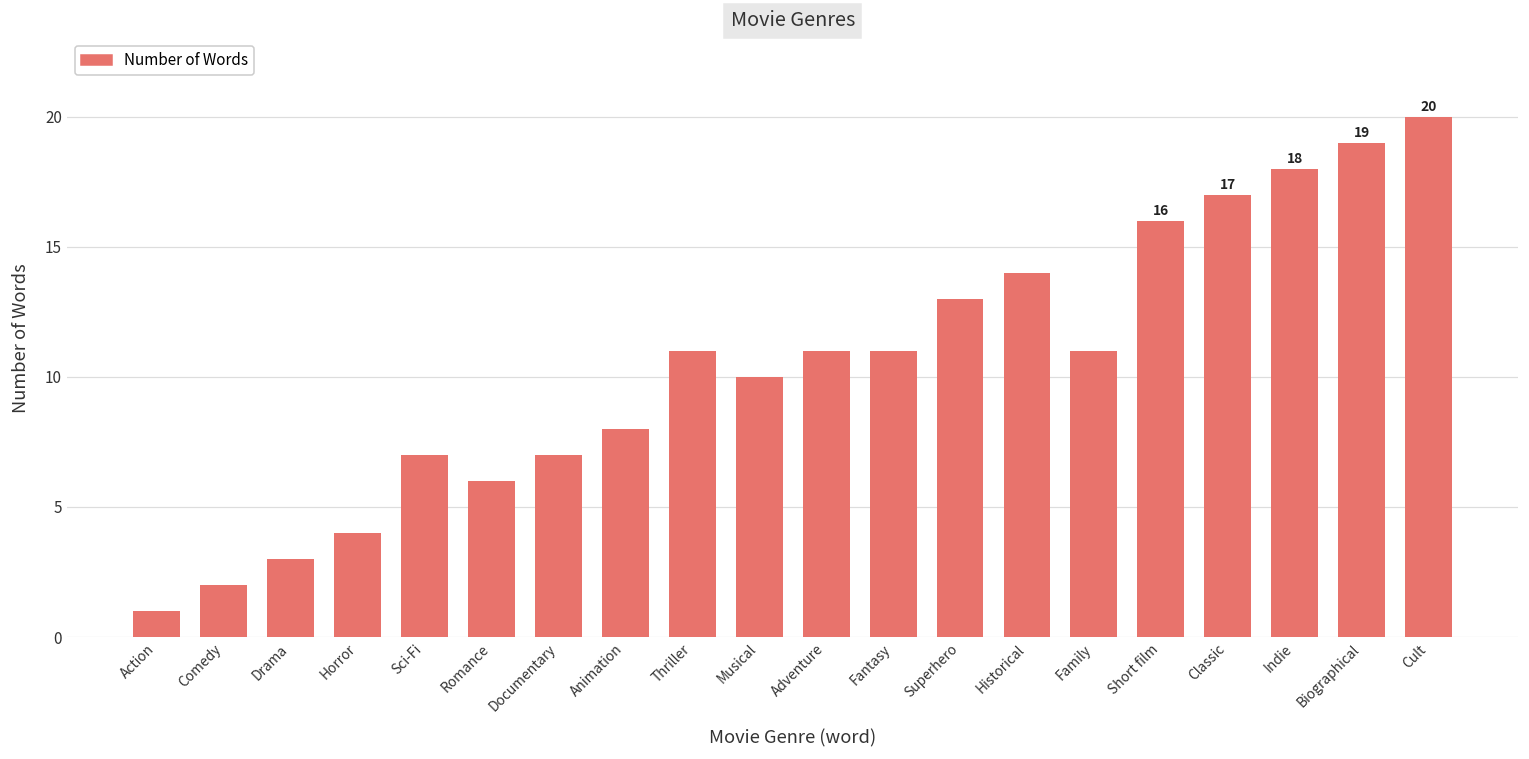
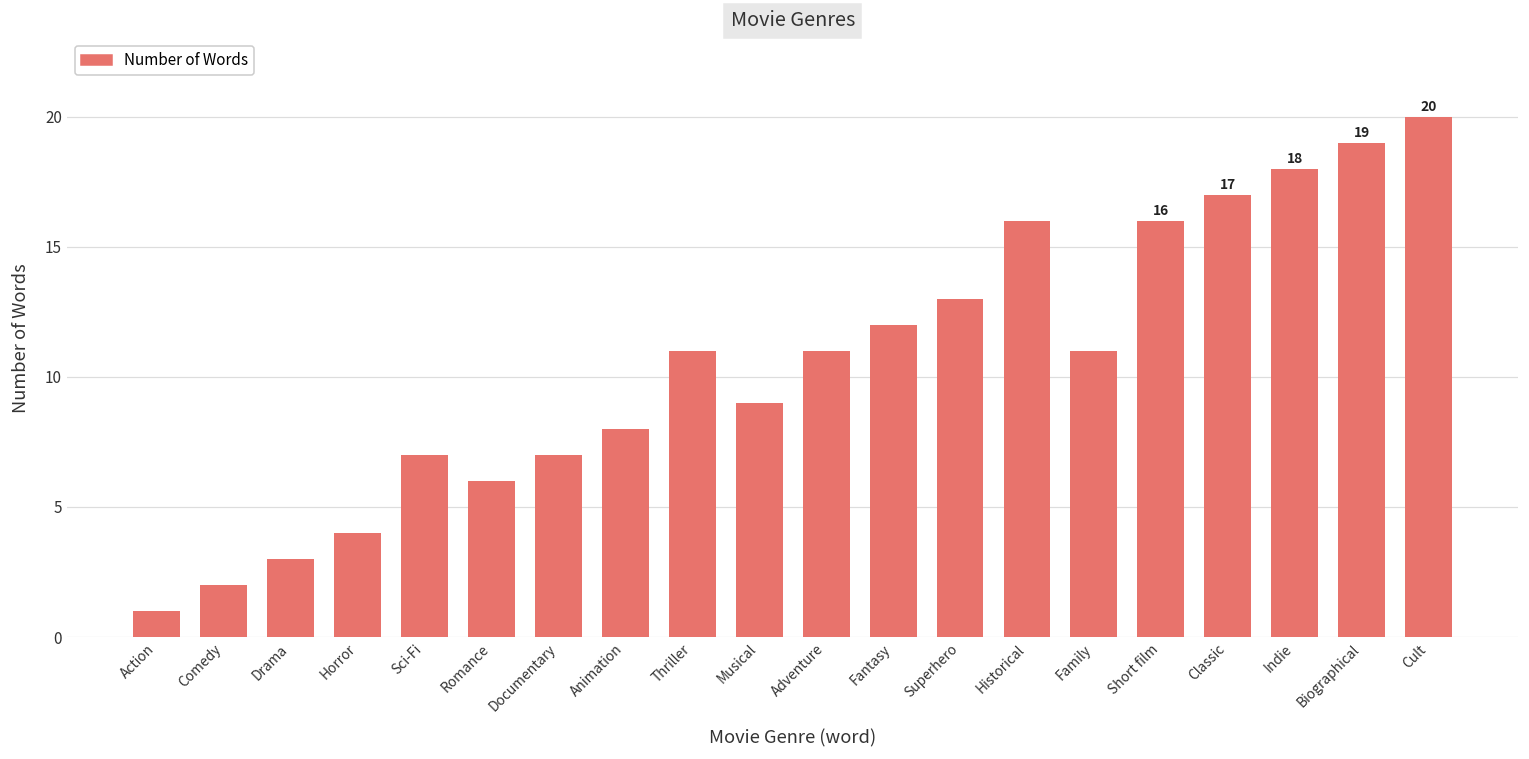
  {
    "Action": 1,
    "Comedy": 2,
    "Drama": 3,
    "Horror": 4,
    "Sci-Fi": 7,
    "Romance": 6,
    "Documentary": 7,
    "Animation": 8,
    "Thriller": 11,
-   "Musical": 10,
+   "Musical": 9,
    "Adventure": 11,
-   "Fantasy": 11,
+   "Fantasy": 12,
    "Superhero": 13,
-   "Historical": 14,
+   "Historical": 16,
    "Family": 11
  }
